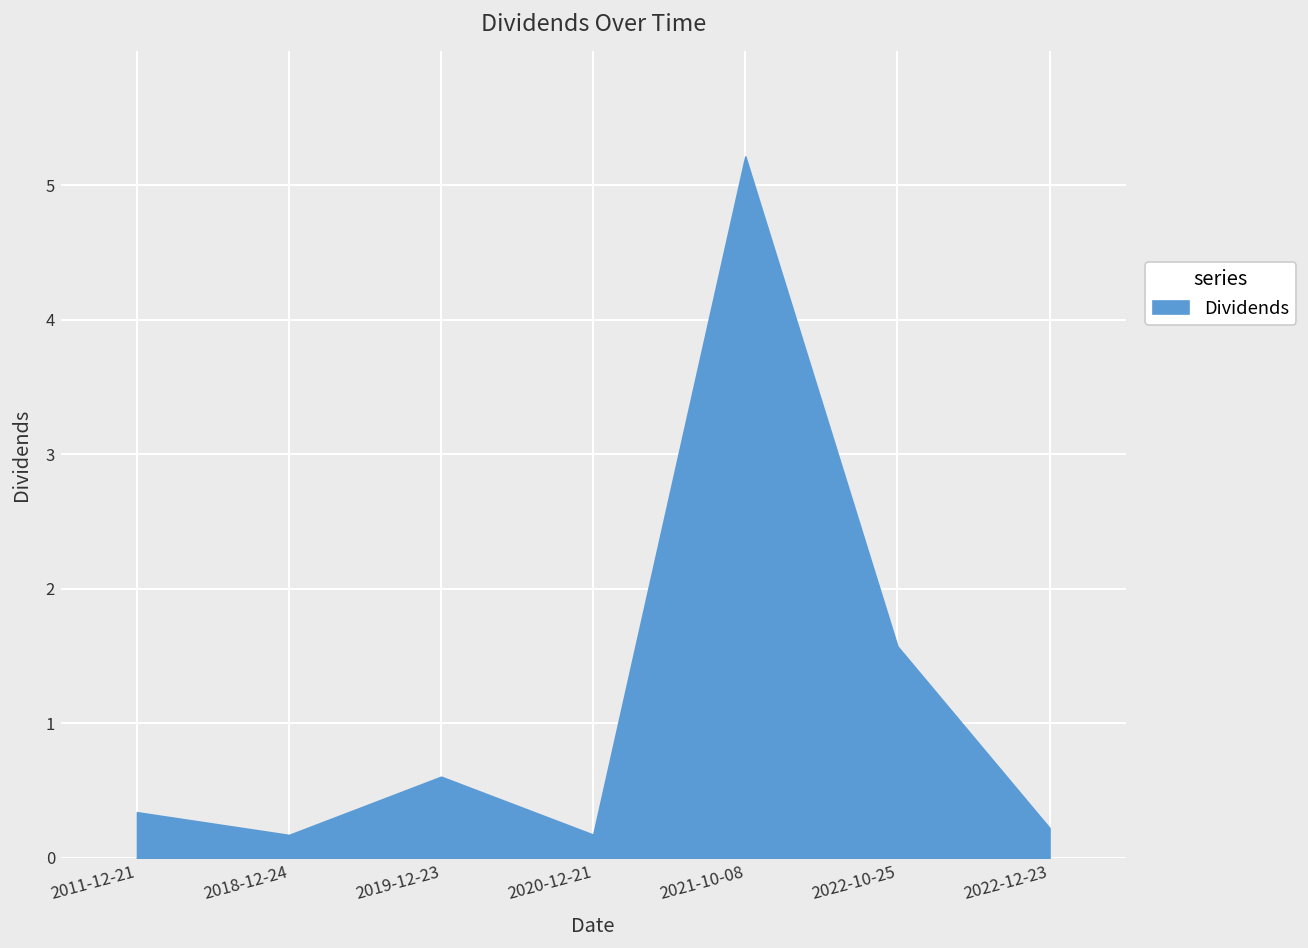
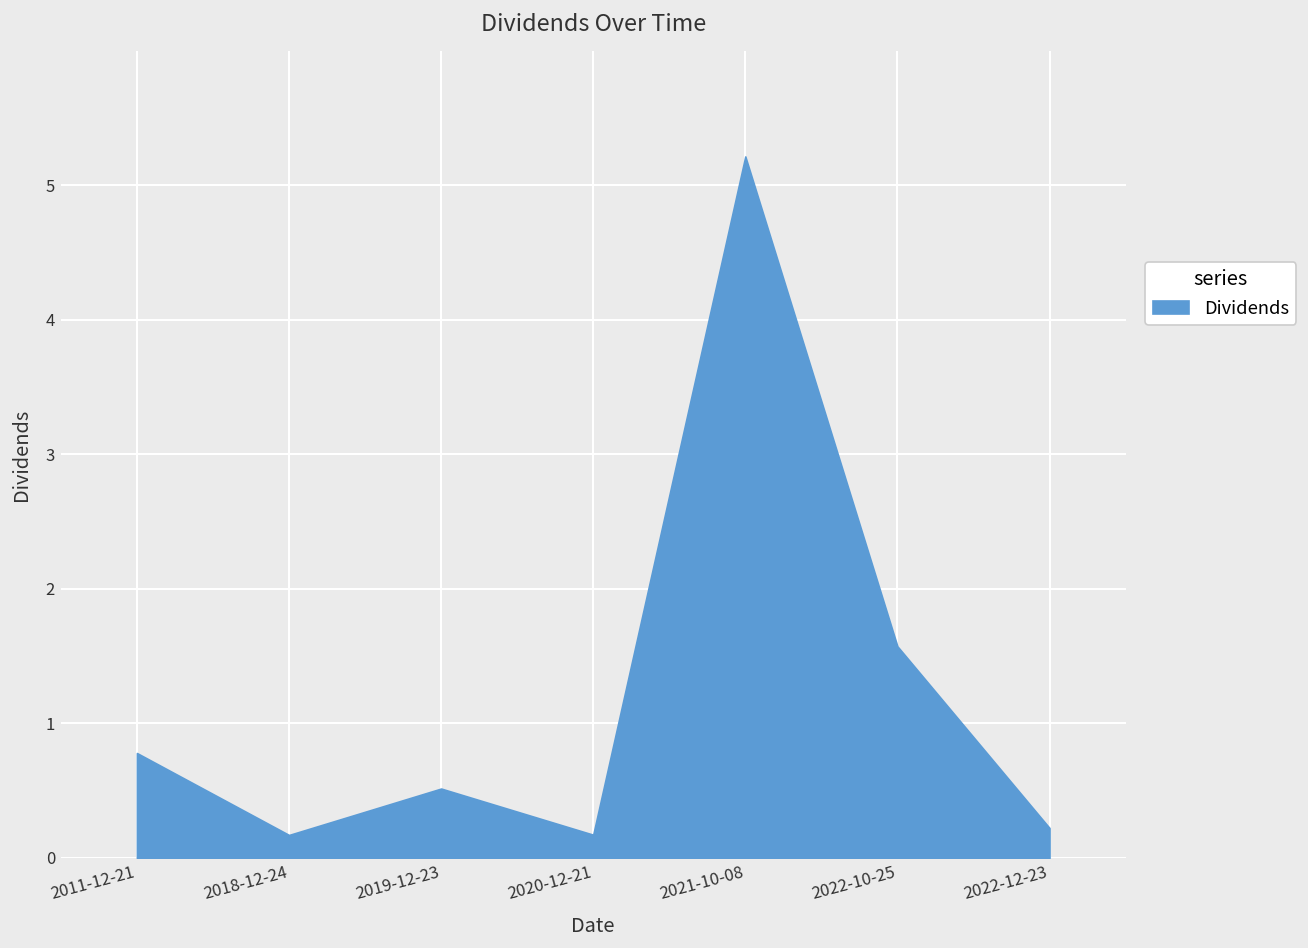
  {
-   "2011-12-21": 0.34,
+   "2011-12-21": 0.78,
    "2018-12-24": 0.17,
-   "2019-12-23": 0.60,
+   "2019-12-23": 0.52,
    "2020-12-21": 0.17,
    "2021-10-08": 5.21,
    "2022-10-25": 1.57,
    "2022-12-23": 0.22
  }
